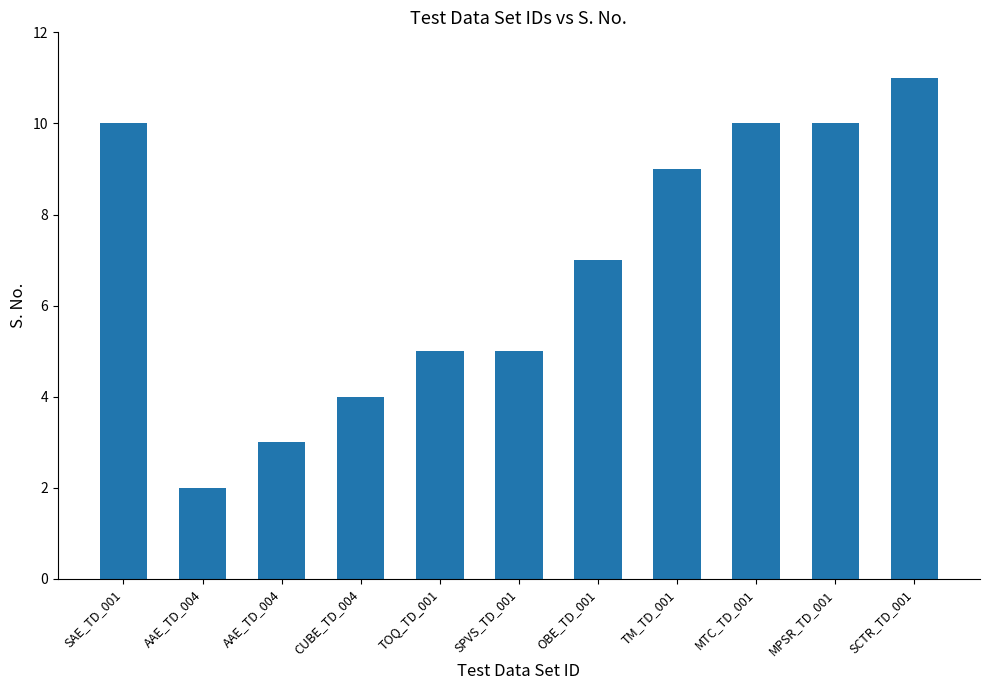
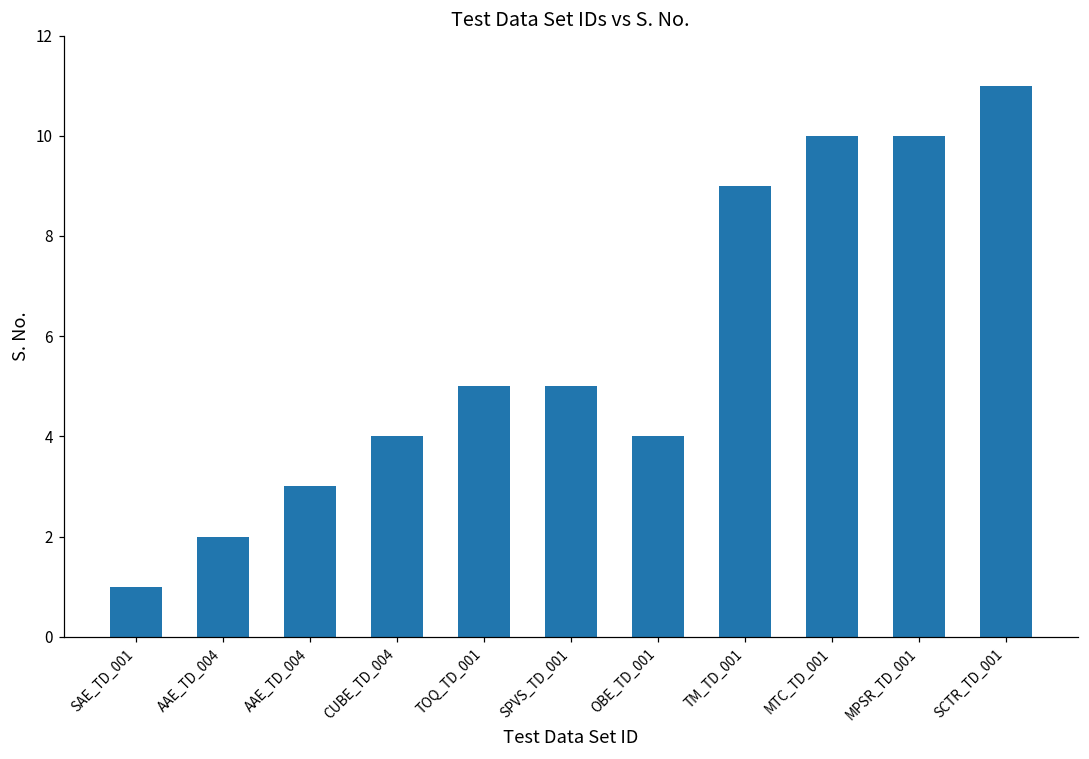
  {
-   "SAE_TD_001": 10,
+   "SAE_TD_001": 1,
    "CUBE_TD_004": 4,
    "TOQ_TD_001": 5,
    "SPVS_TD_001": 5,
-   "OBE_TD_001": 7,
+   "OBE_TD_001": 4,
    "TM_TD_001": 9,
    "MTC_TD_001": 10,
    "MPSR_TD_001": 10,
    "SCTR_TD_001": 11
  }
